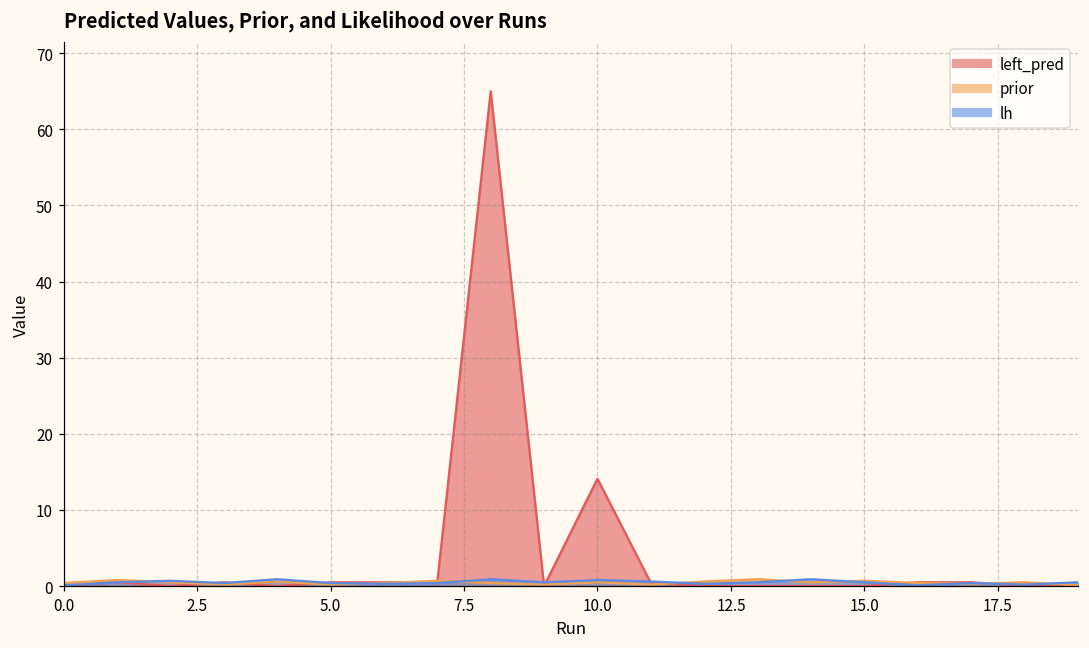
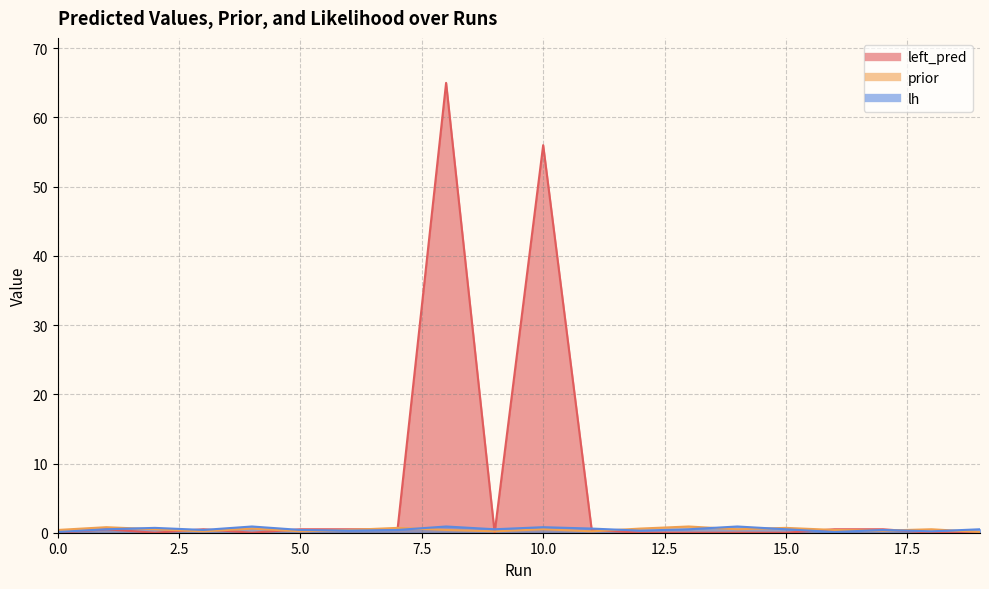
  {
    "left_pred": {
-     "10.0": 14,
+     "10.0": 56,
      "15.0": 0
    }
  }
